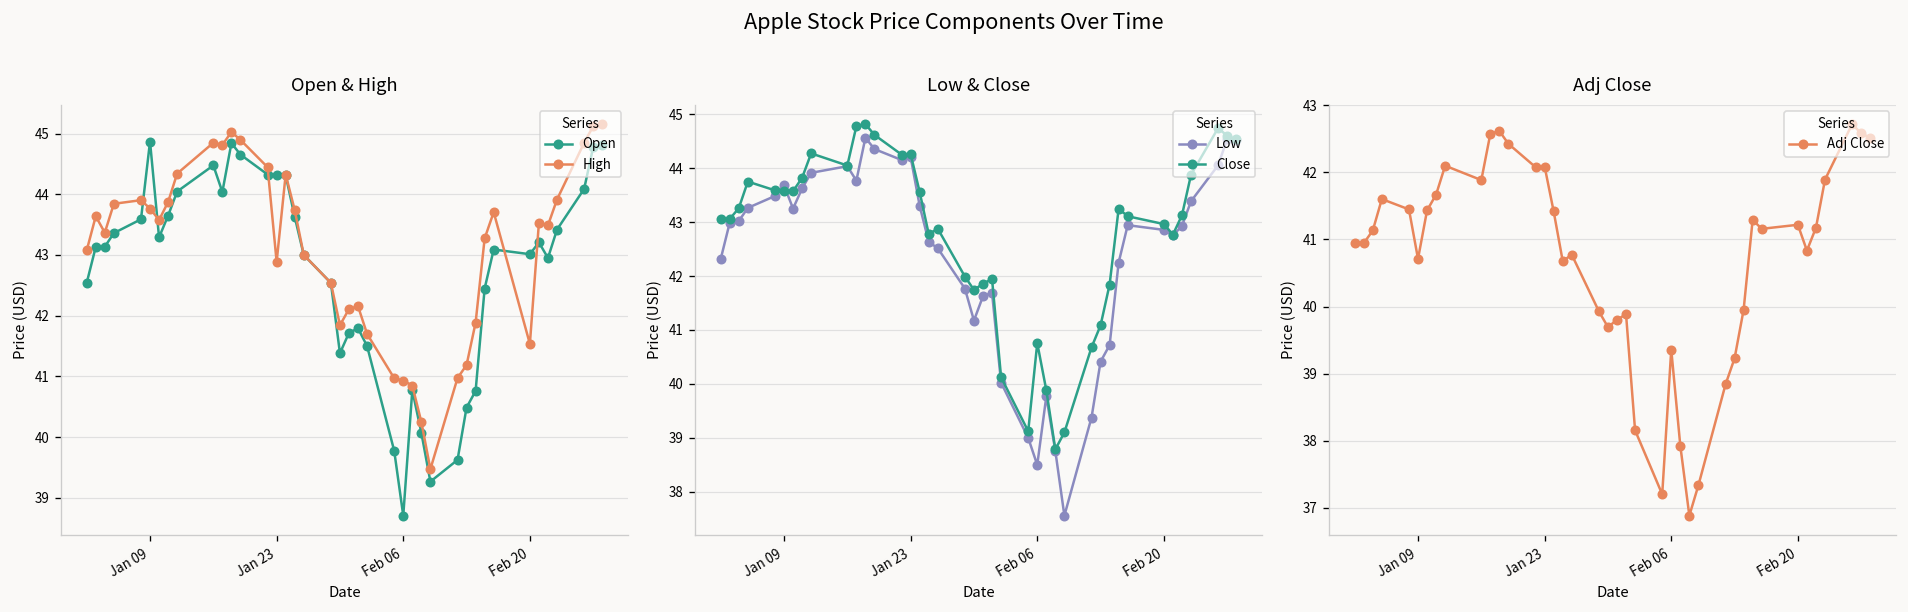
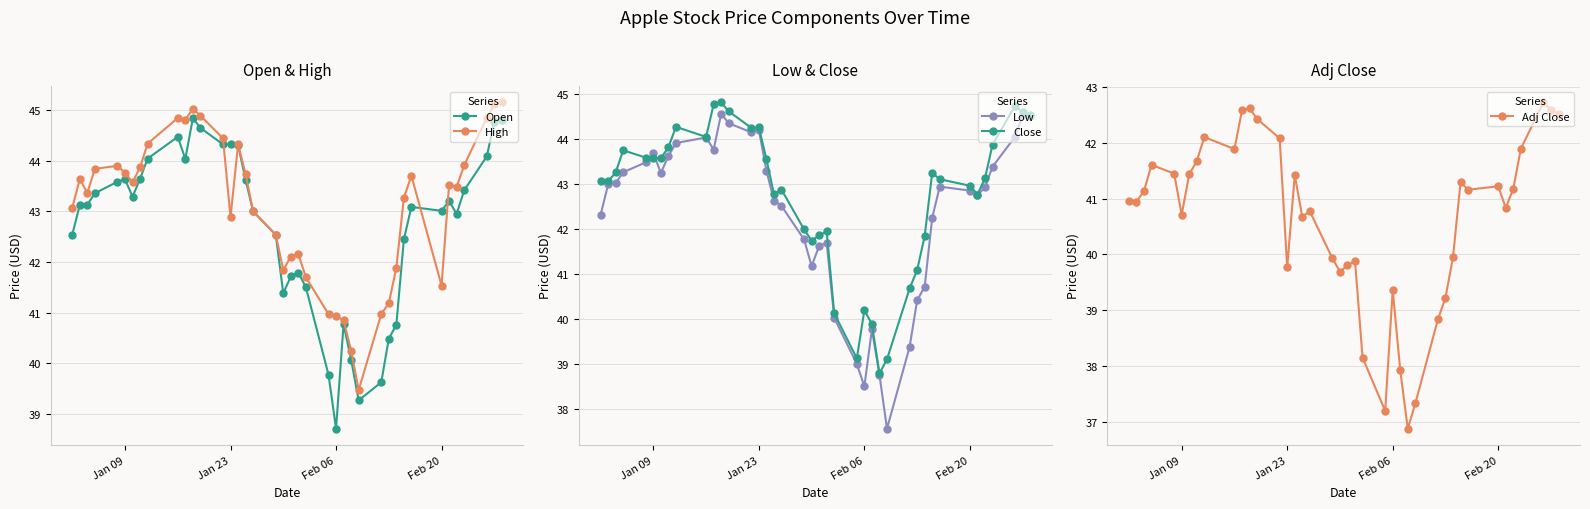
  {
    "Open & High": {
      "Open": {
-       "Jan 09": 44.9,
+       "Jan 09": 43.6,
        "Jan 23": 44.3,
        "Feb 06": 38.7,
        "Feb 20": 43.0
      },
      "High": {
        "Jan 09": 43.8,
        "Jan 23": 42.9,
        "Feb 06": 40.9,
        "Feb 20": 41.5
      }
    },
    "Low & Close": {
      "Low": {
        "Jan 09": 43.7,
        "Feb 06": 38.5,
        "Feb 20": 42.9
      },
      "Close": {
        "Jan 09": 43.6,
-       "Feb 06": 40.8,
+       "Feb 06": 40.2,
        "Feb 20": 43.0
      }
    },
    "Adj Close": {
      "Jan 09": 40.7,
-     "Jan 23": 42.1,
+     "Jan 23": 39.8,
      "Feb 06": 39.4,
      "Feb 20": 41.2
    }
  }
